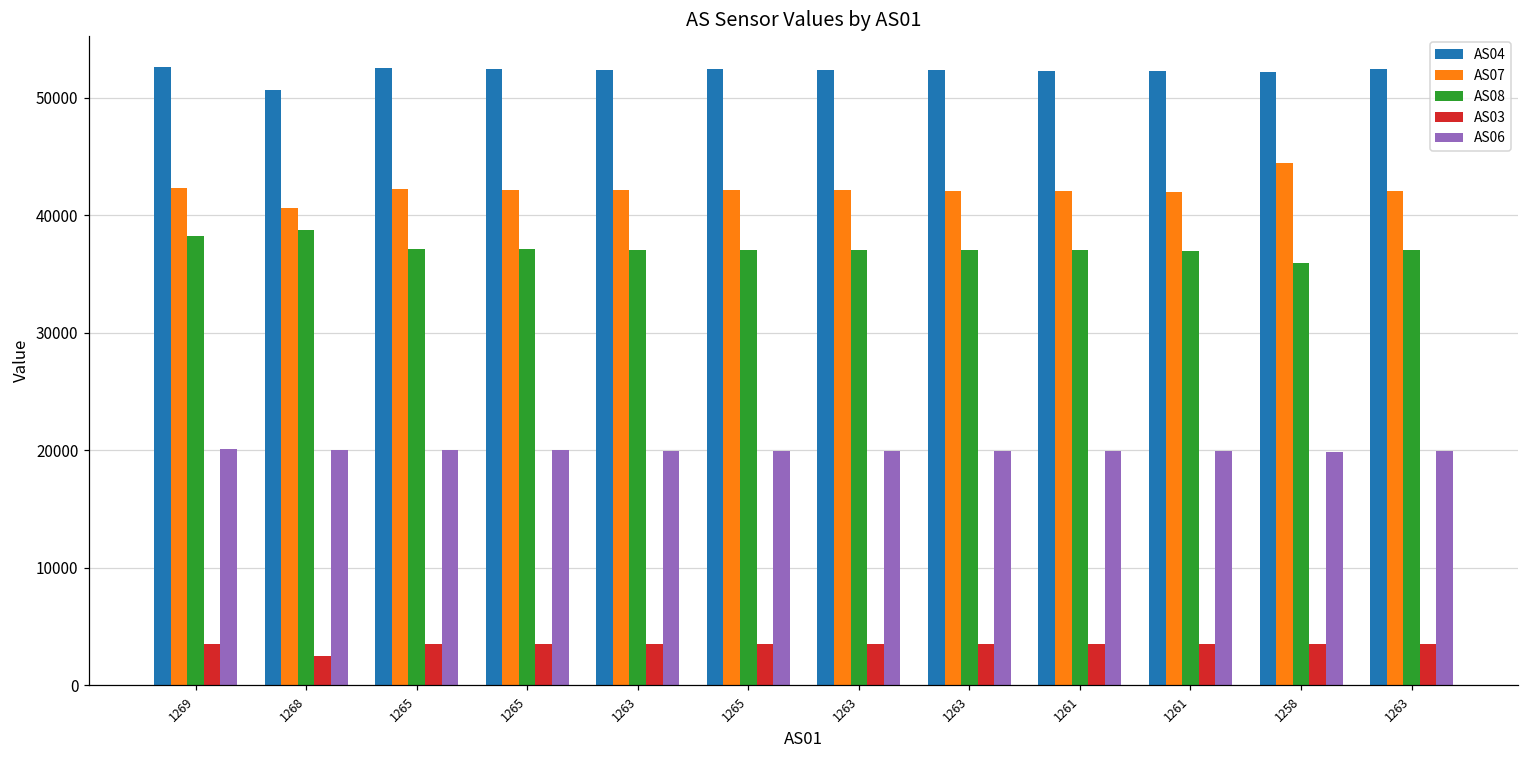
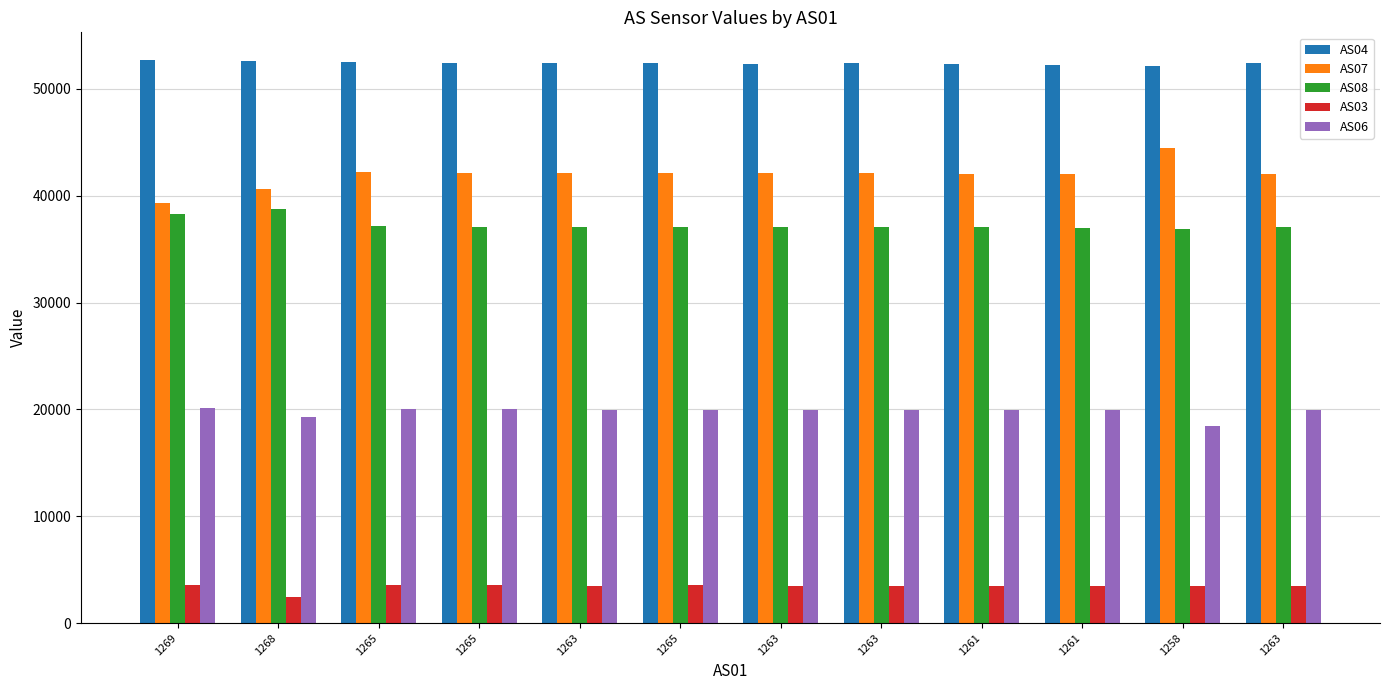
  {
    "AS04": {
      "1269": 52700,
-     "1268": 50700,
+     "1268": 52600,
      "1258": 52200
    },
    "AS07": {
-     "1269": 42300,
+     "1269": 39300,
      "1268": 40600,
      "1258": 44400
    },
    "AS08": {
      "1269": 38200,
      "1268": 38700,
-     "1258": 36000
+     "1258": 36900
    },
    "AS03": {
      "1269": 3500,
      "1268": 2500,
      "1258": 3500
    },
    "AS06": {
      "1269": 20100,
-     "1268": 20100,
-     "1258": 19900
+     "1268": 19300,
+     "1258": 18500
    }
  }
